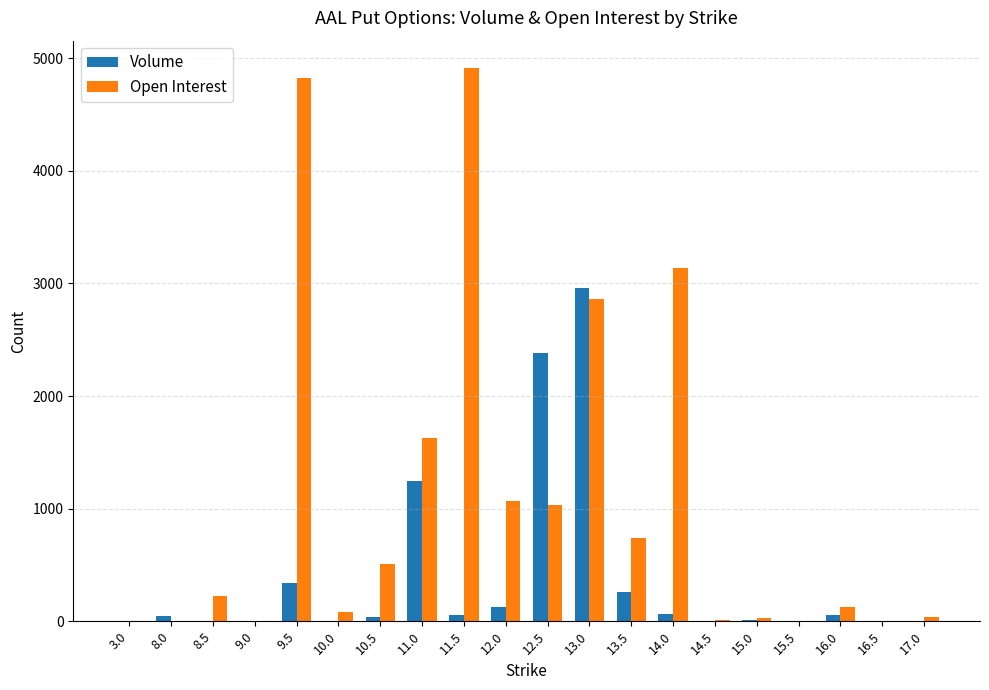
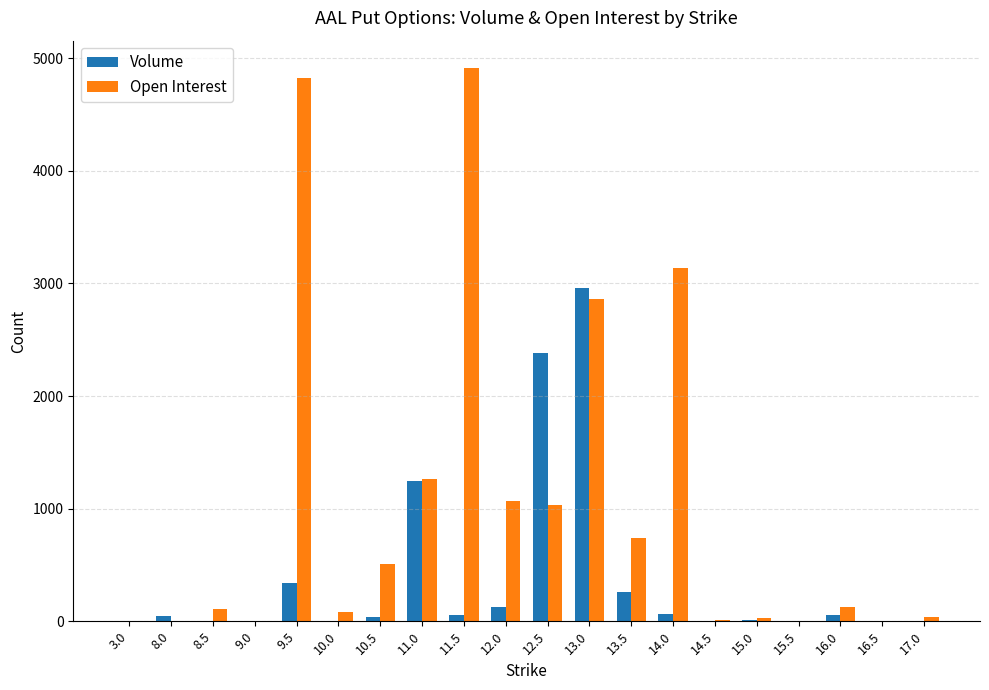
  {
    "Volume": {
      "8.0": 50,
      "8.5": 0,
      "9.0": 0,
      "9.5": 340,
      "10.5": 30,
      "11.0": 1250,
      "11.5": 60,
      "12.0": 130,
      "12.5": 2380,
      "13.0": 2960,
      "13.5": 260,
      "14.0": 60,
      "14.5": 0,
      "16.0": 60,
      "16.5": 0,
      "17.0": 0
    },
    "Open Interest": {
      "3.0": 0,
-     "8.5": 220,
+     "8.5": 110,
      "9.5": 4820,
      "10.0": 80,
      "10.5": 510,
-     "11.0": 1630,
+     "11.0": 1260,
      "11.5": 4910,
      "12.0": 1070,
      "12.5": 1030,
      "13.0": 2870,
      "13.5": 740,
      "14.0": 3140,
      "15.0": 30,
      "16.0": 130,
      "17.0": 40
    }
  }
